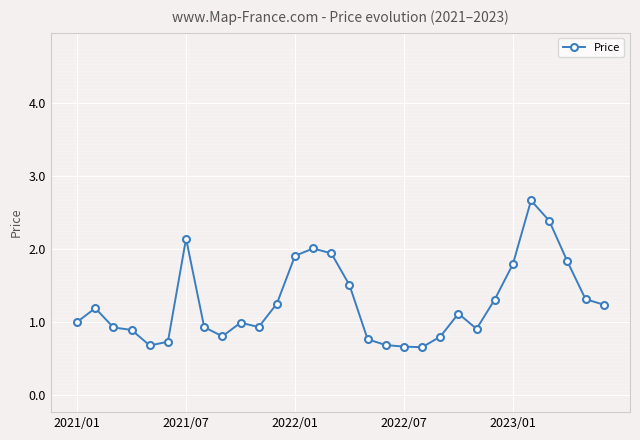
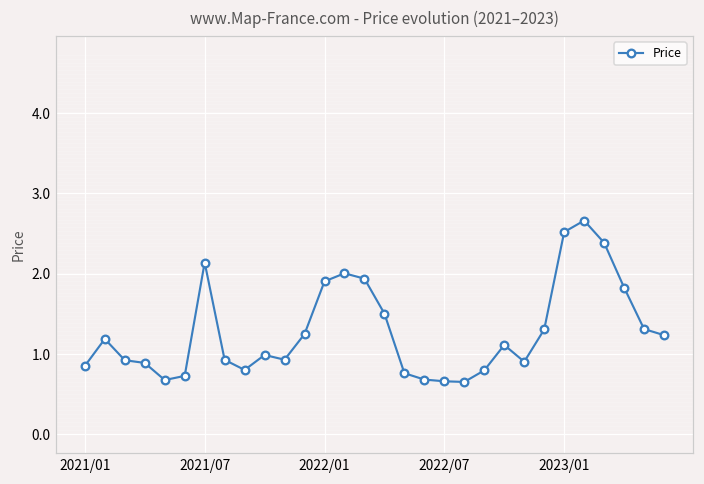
  {
-   "2021/01": 1.0,
+   "2021/01": 0.9,
    "2021/07": 2.1,
    "2022/01": 1.9,
    "2022/07": 0.7,
-   "2023/01": 1.8
+   "2023/01": 2.5
  }
